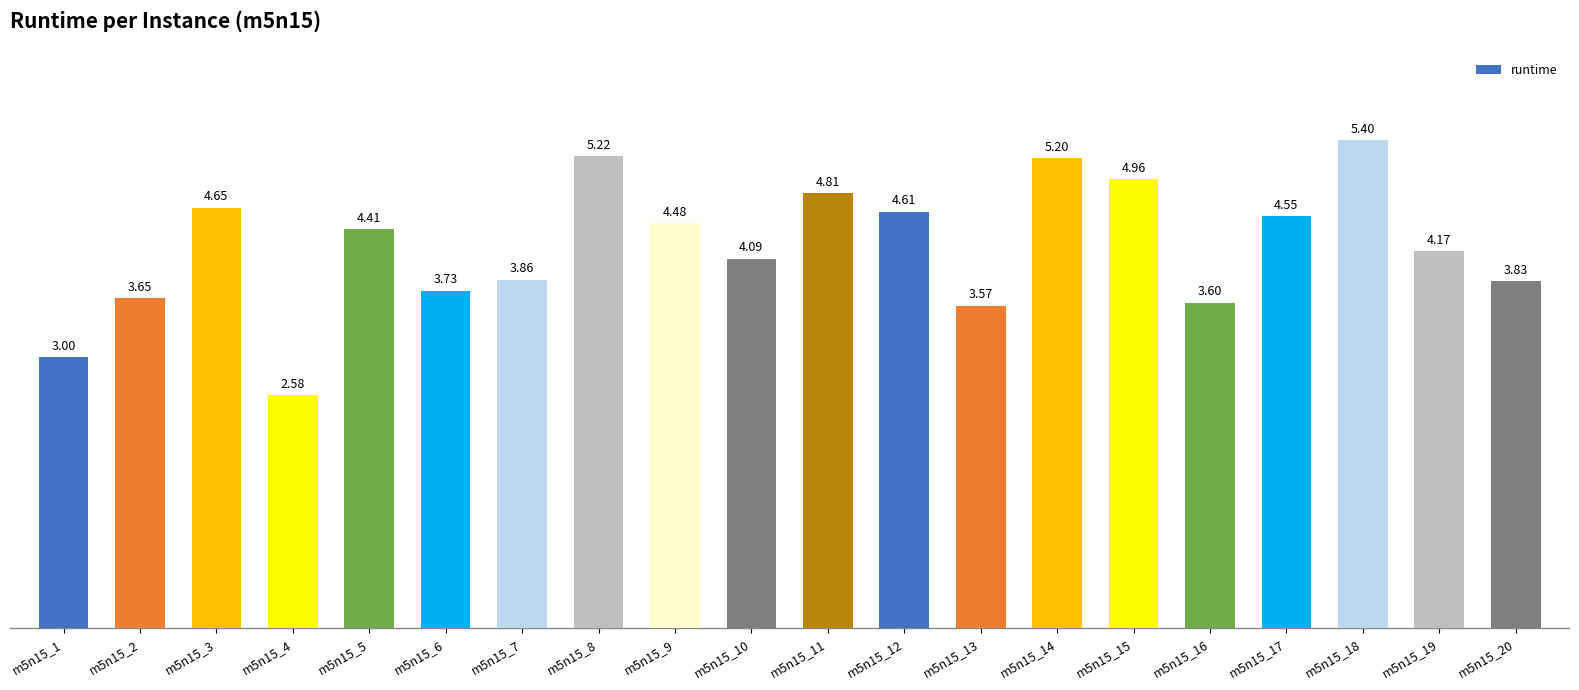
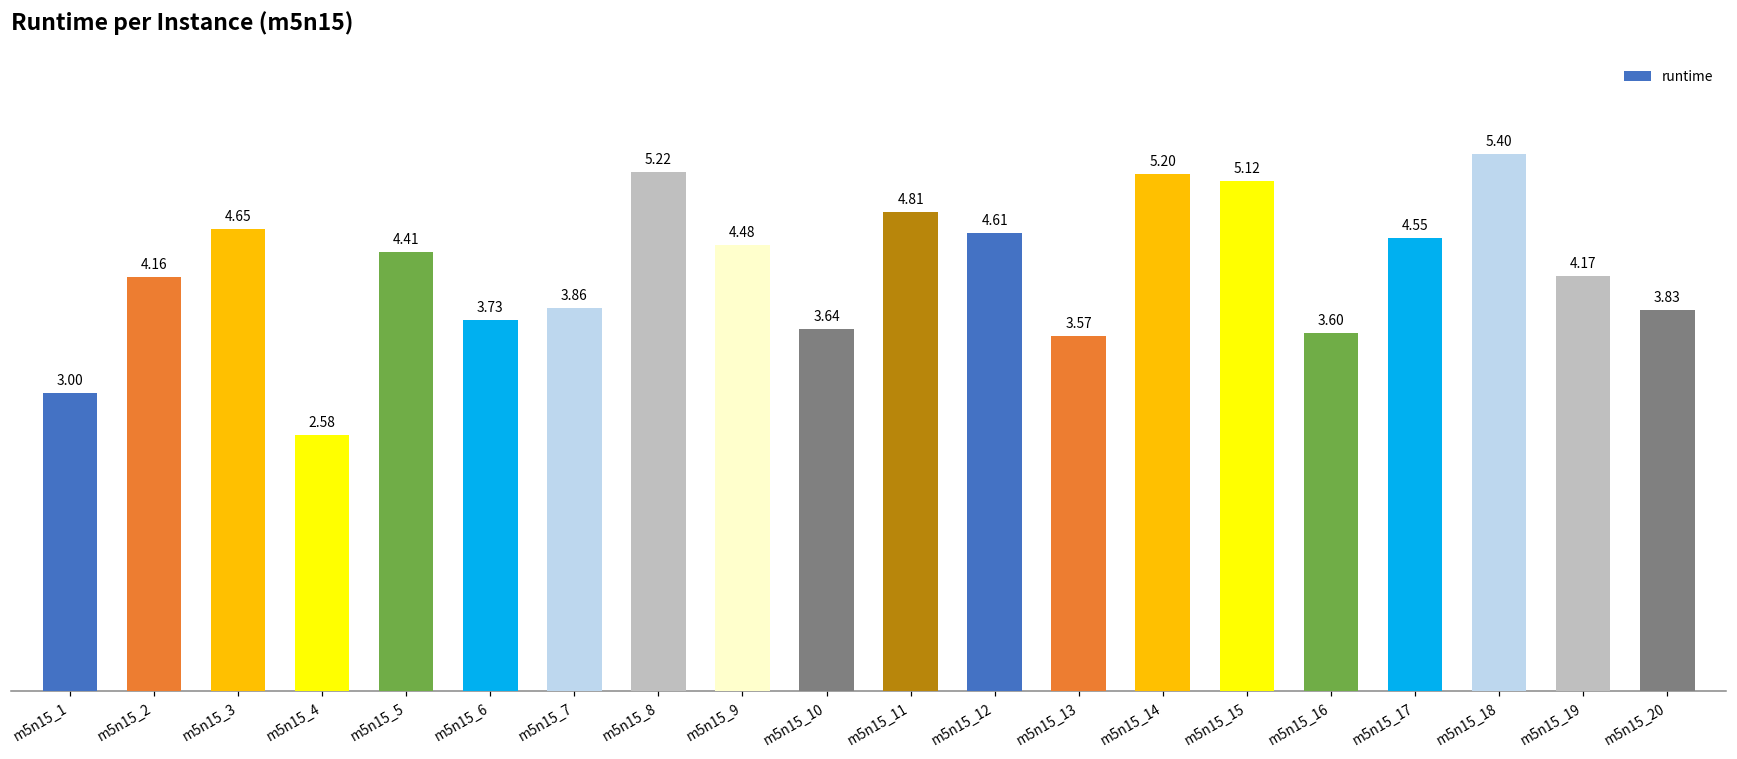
  {
    "m5n15_1": 3.00,
-   "m5n15_2": 3.65,
+   "m5n15_2": 4.16,
    "m5n15_3": 4.65,
    "m5n15_4": 2.58,
    "m5n15_5": 4.41,
    "m5n15_6": 3.73,
    "m5n15_7": 3.86,
    "m5n15_8": 5.22,
    "m5n15_9": 4.48,
-   "m5n15_10": 4.09,
+   "m5n15_10": 3.64,
    "m5n15_11": 4.81,
    "m5n15_12": 4.61,
    "m5n15_13": 3.57,
    "m5n15_14": 5.20,
-   "m5n15_15": 4.96,
+   "m5n15_15": 5.12,
    "m5n15_16": 3.60,
    "m5n15_17": 4.55,
    "m5n15_18": 5.40,
    "m5n15_19": 4.17,
    "m5n15_20": 3.83
  }
